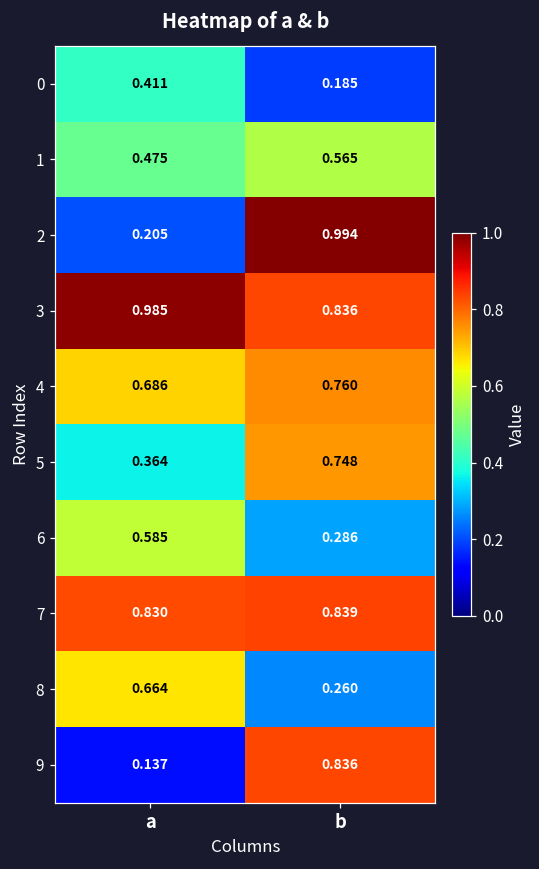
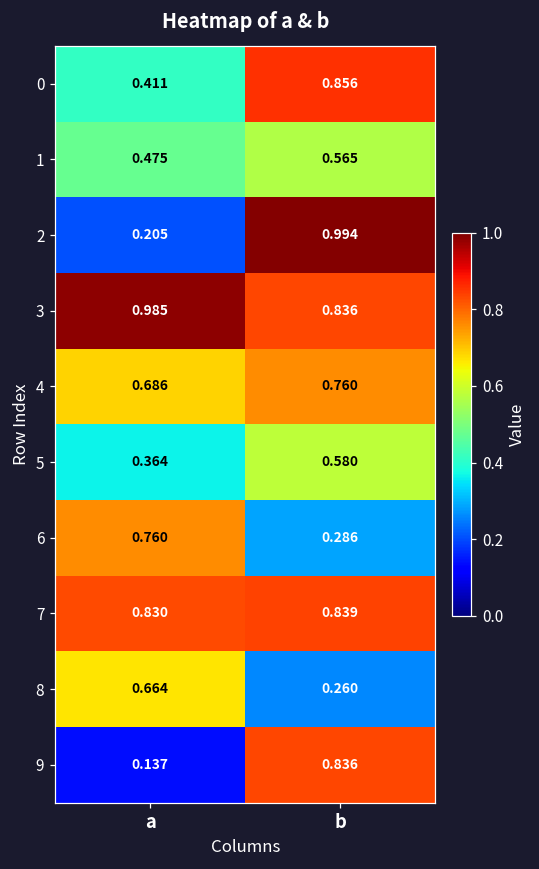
  {
    "0": {
      "a": 0.411,
-     "b": 0.185
+     "b": 0.856
    },
    "1": {
      "a": 0.475,
      "b": 0.565
    },
    "2": {
      "a": 0.205,
      "b": 0.994
    },
    "3": {
      "a": 0.985,
      "b": 0.836
    },
    "4": {
      "a": 0.686,
      "b": 0.760
    },
    "5": {
      "a": 0.364,
-     "b": 0.748
+     "b": 0.580
    },
    "6": {
-     "a": 0.585,
+     "a": 0.760,
      "b": 0.286
    },
    "7": {
      "a": 0.830,
      "b": 0.839
    },
    "8": {
      "a": 0.664,
      "b": 0.260
    },
    "9": {
      "a": 0.137,
      "b": 0.836
    }
  }
